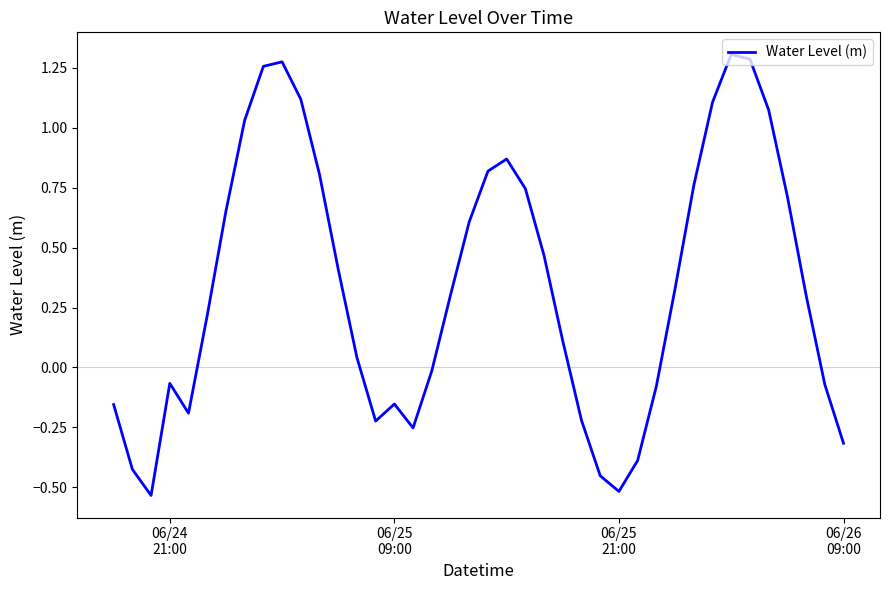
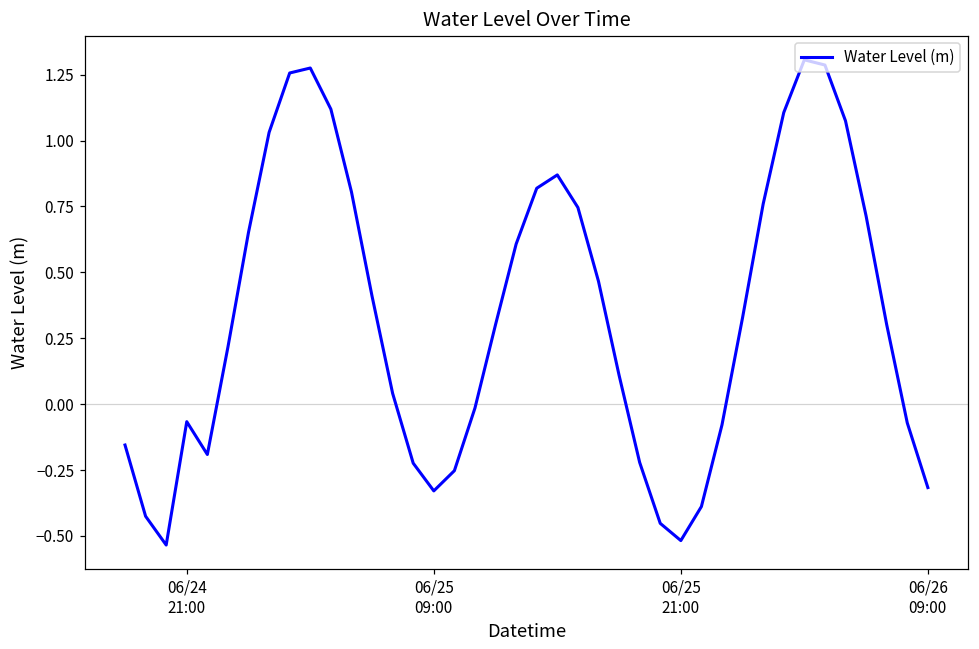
  {
    "06/24 21:00": -0.07,
-   "06/25 09:00": -0.15,
+   "06/25 09:00": -0.33,
    "06/25 21:00": -0.52,
    "06/26 09:00": -0.32
  }
